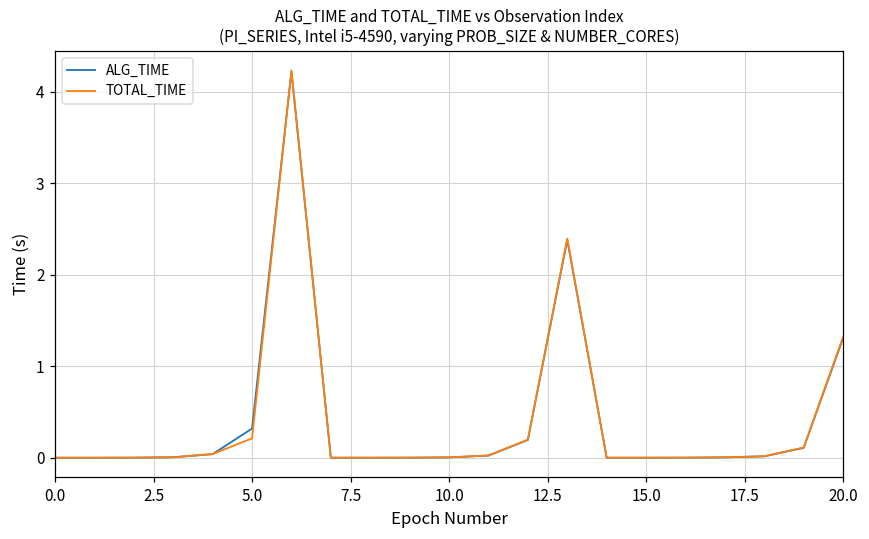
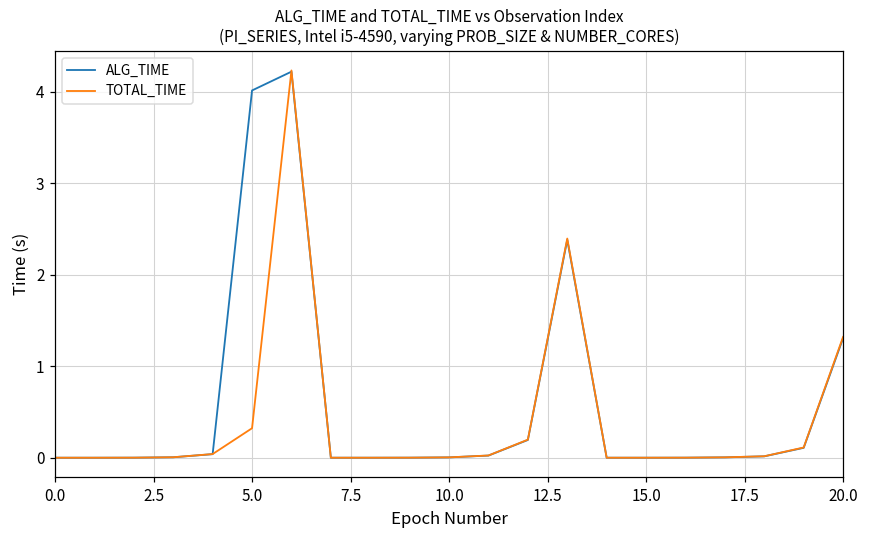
  {
    "ALG_TIME": {
-     "5.0": 0.3
+     "5.0": 4.0
    },
    "TOTAL_TIME": {
-     "5.0": 0.2
+     "5.0": 0.3
    }
  }
